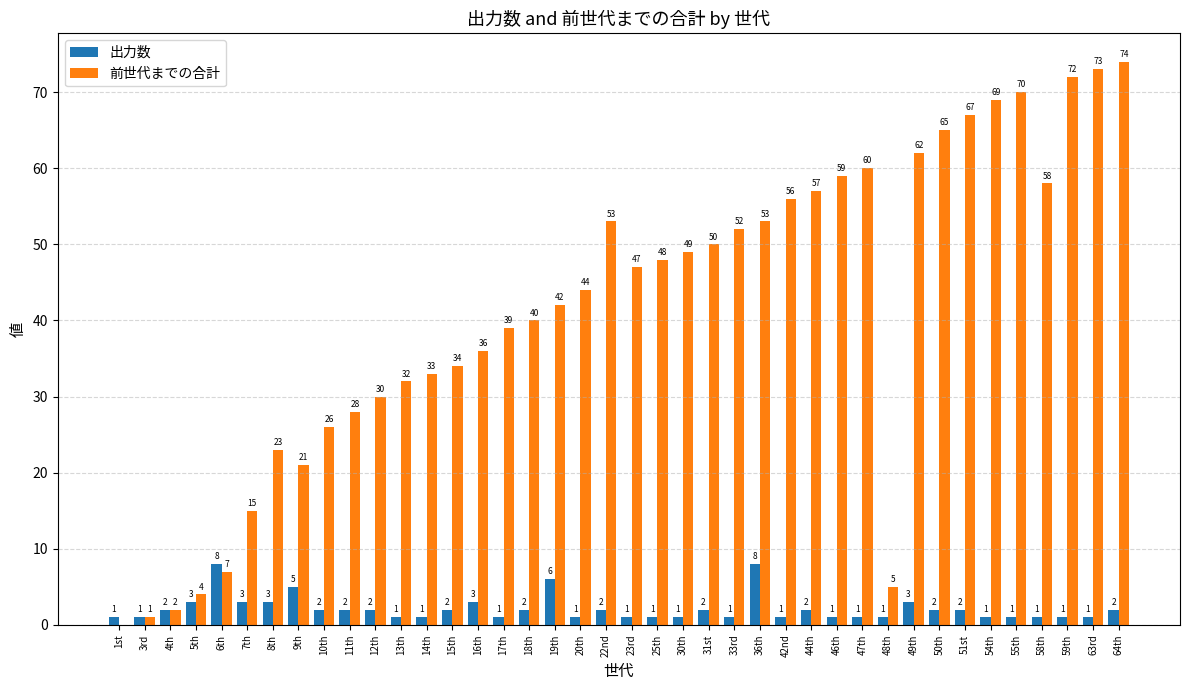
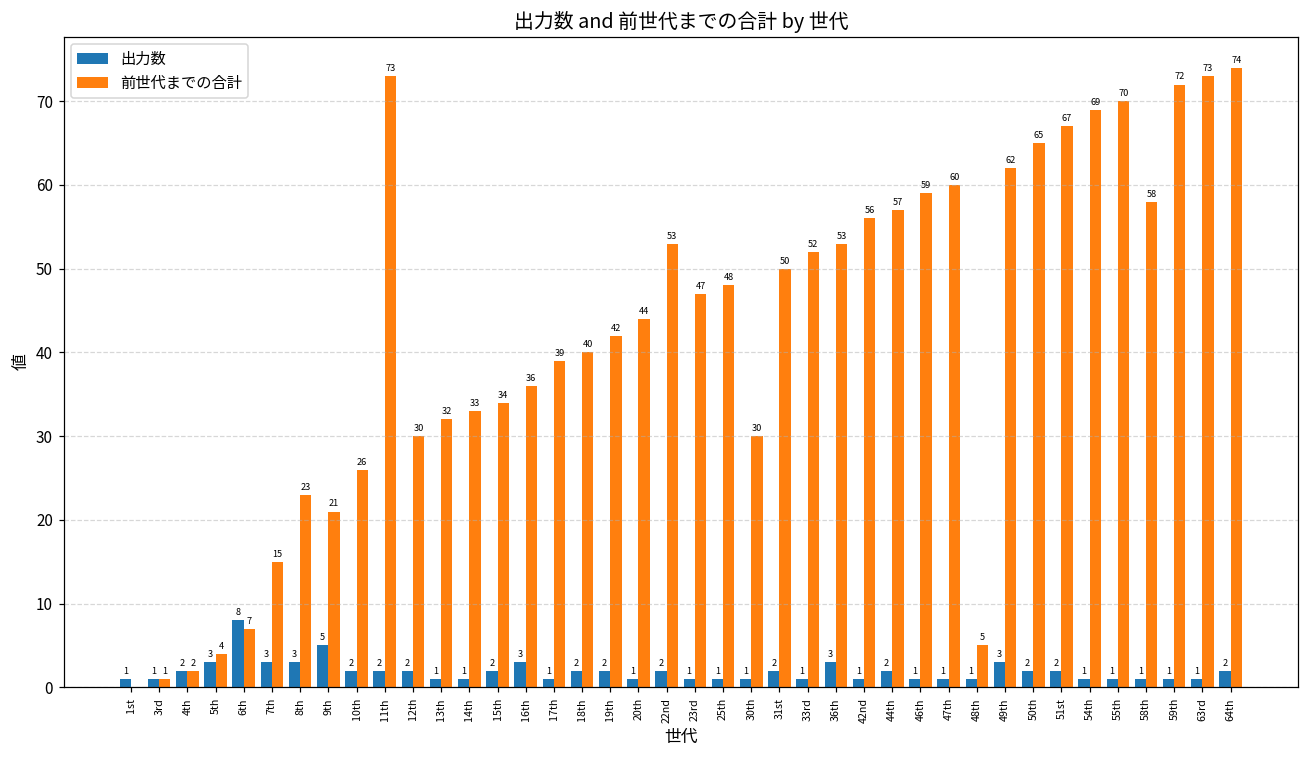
  {
    "出力数": {
      "1st": 1,
      "3rd": 1,
      "4th": 2,
      "5th": 3,
      "6th": 8,
      "7th": 3,
      "8th": 3,
      "9th": 5,
      "10th": 2,
      "11th": 2,
      "12th": 2,
      "13th": 1,
      "14th": 1,
      "15th": 2,
      "16th": 3,
      "17th": 1,
      "18th": 2,
-     "19th": 6,
+     "19th": 2,
      "20th": 1,
      "22nd": 2,
      "23rd": 1,
      "25th": 1,
      "30th": 1,
      "31st": 2,
      "33rd": 1,
-     "36th": 8,
+     "36th": 3,
      "42nd": 1,
      "44th": 2,
      "46th": 1,
      "47th": 1,
      "48th": 1,
      "49th": 3,
      "50th": 2,
      "51st": 2,
      "54th": 1,
      "55th": 1,
      "58th": 1,
      "59th": 1,
      "63rd": 1,
      "64th": 2
    },
    "前世代までの合計": {
      "3rd": 1,
      "4th": 2,
      "5th": 4,
      "6th": 7,
      "7th": 15,
      "8th": 23,
      "9th": 21,
      "10th": 26,
-     "11th": 28,
+     "11th": 73,
      "12th": 30,
      "13th": 32,
      "14th": 33,
      "15th": 34,
      "16th": 36,
      "17th": 39,
      "18th": 40,
      "19th": 42,
      "20th": 44,
      "22nd": 53,
      "23rd": 47,
      "25th": 48,
-     "30th": 49,
+     "30th": 30,
      "31st": 50,
      "33rd": 52,
      "36th": 53,
      "42nd": 56,
      "44th": 57,
      "46th": 59,
      "47th": 60,
      "48th": 5,
      "49th": 62,
      "50th": 65,
      "51st": 67,
      "54th": 69,
      "55th": 70,
      "58th": 58,
      "59th": 72,
      "63rd": 73,
      "64th": 74
    }
  }
